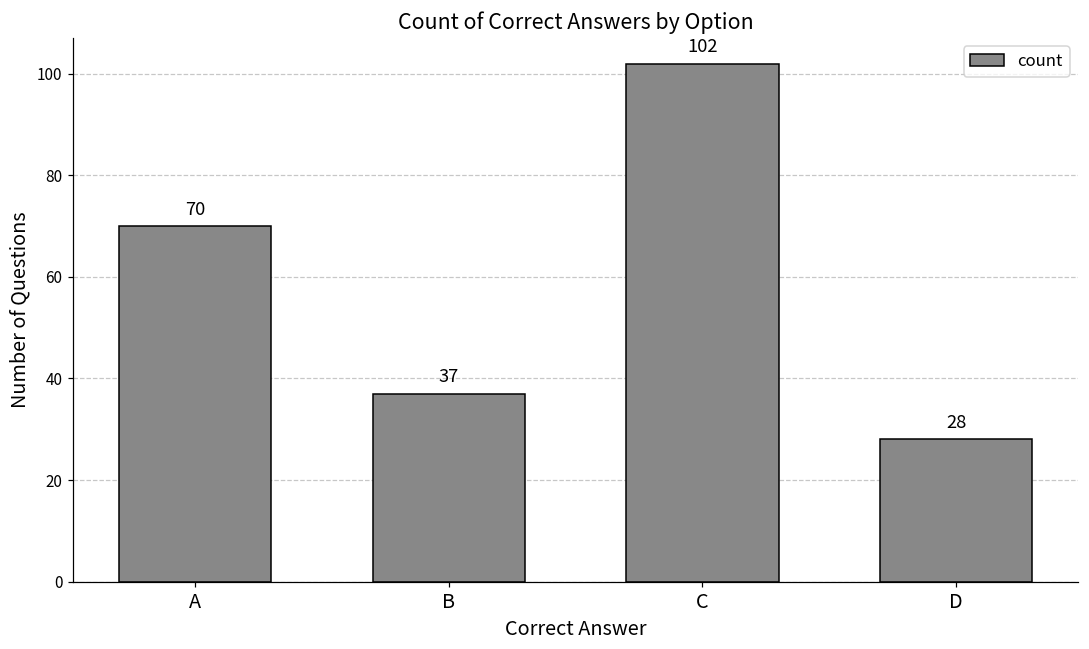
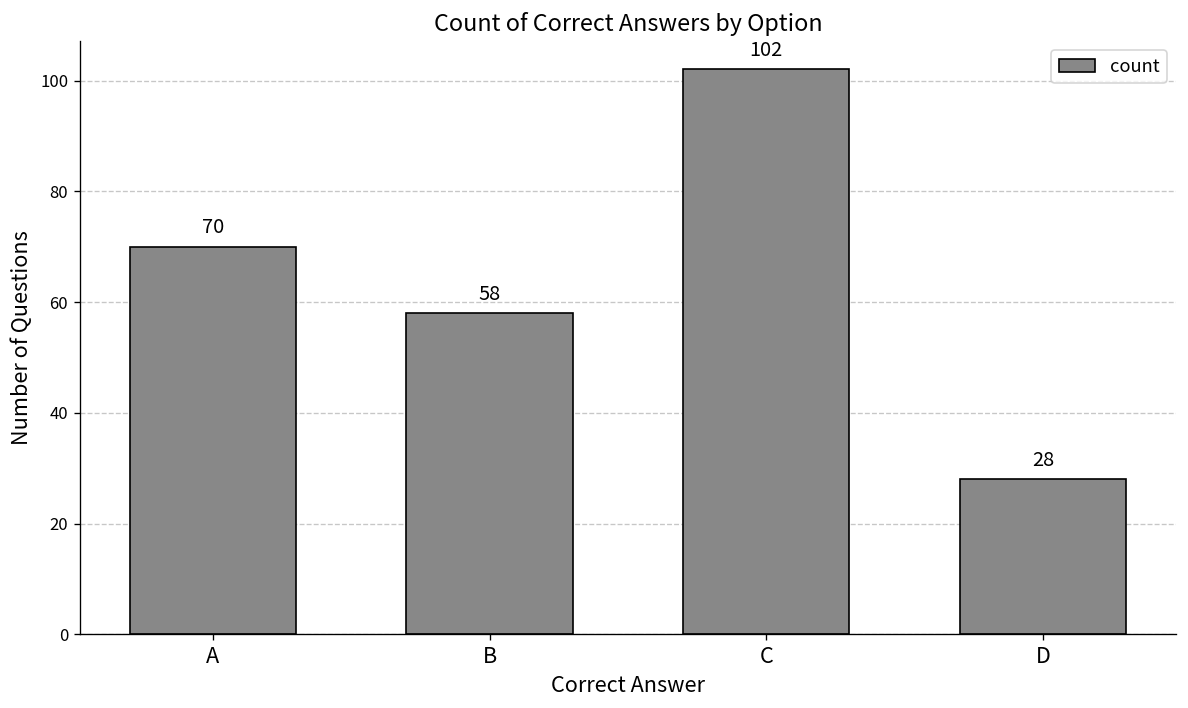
  {
    "A": 70,
-   "B": 37,
+   "B": 58,
    "C": 102,
    "D": 28
  }
